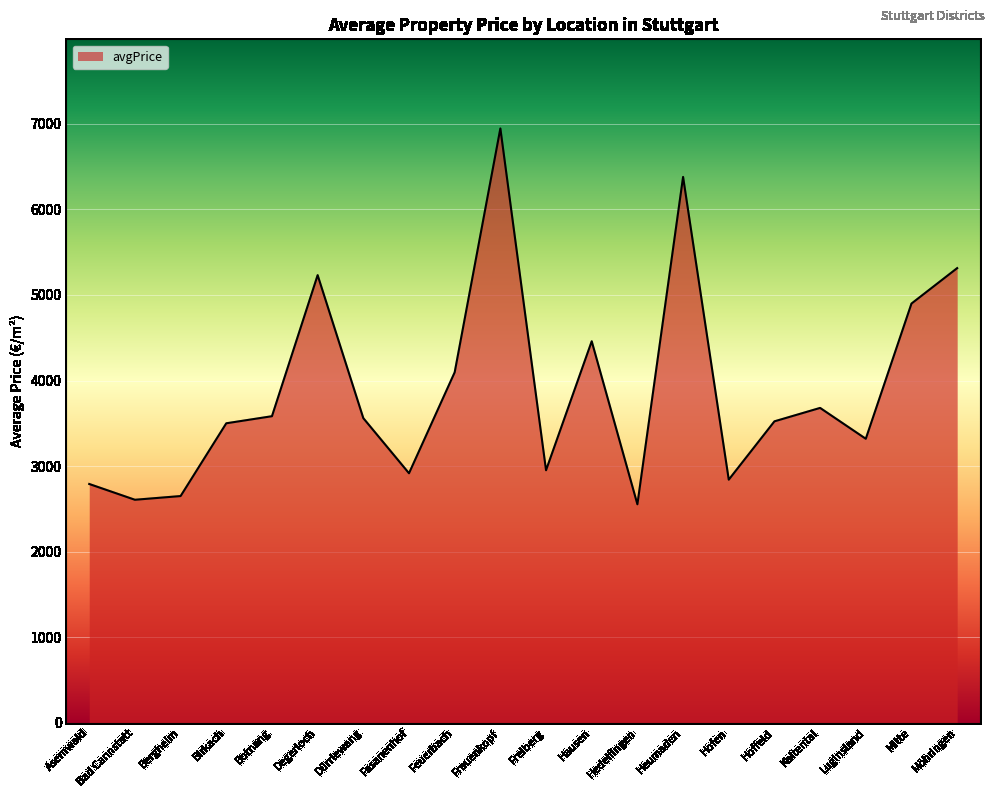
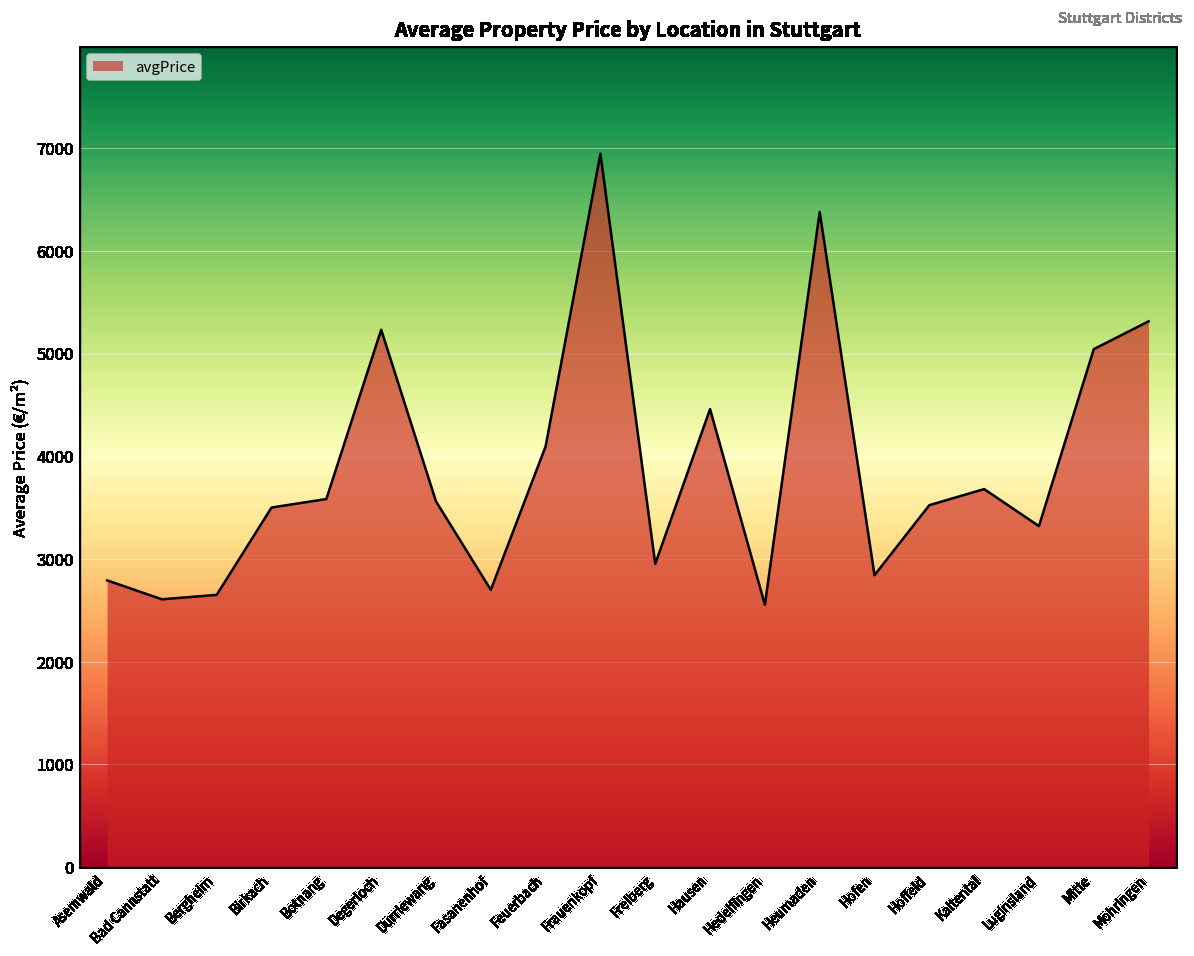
  {
    "Asemwald": 2800,
    "Bad Cannstatt": 2600,
    "Bergheim": 2600,
    "Birkach": 3500,
    "Botnang": 3600,
    "Degerloch": 5200,
    "Dürrlewang": 3600,
-   "Fasanenhof": 2900,
+   "Fasanenhof": 2700,
    "Feuerbach": 4100,
    "Frauenkopf": 6900,
    "Freiberg": 3000,
    "Hausen": 4500,
    "Hedelfingen": 2600,
    "Heumaden": 6400,
    "Hofen": 2800,
    "Hoffeld": 3500,
    "Kaltental": 3700,
    "Luginsland": 3300,
-   "Mitte": 4900,
+   "Mitte": 5000,
    "Möhringen": 5300
  }
